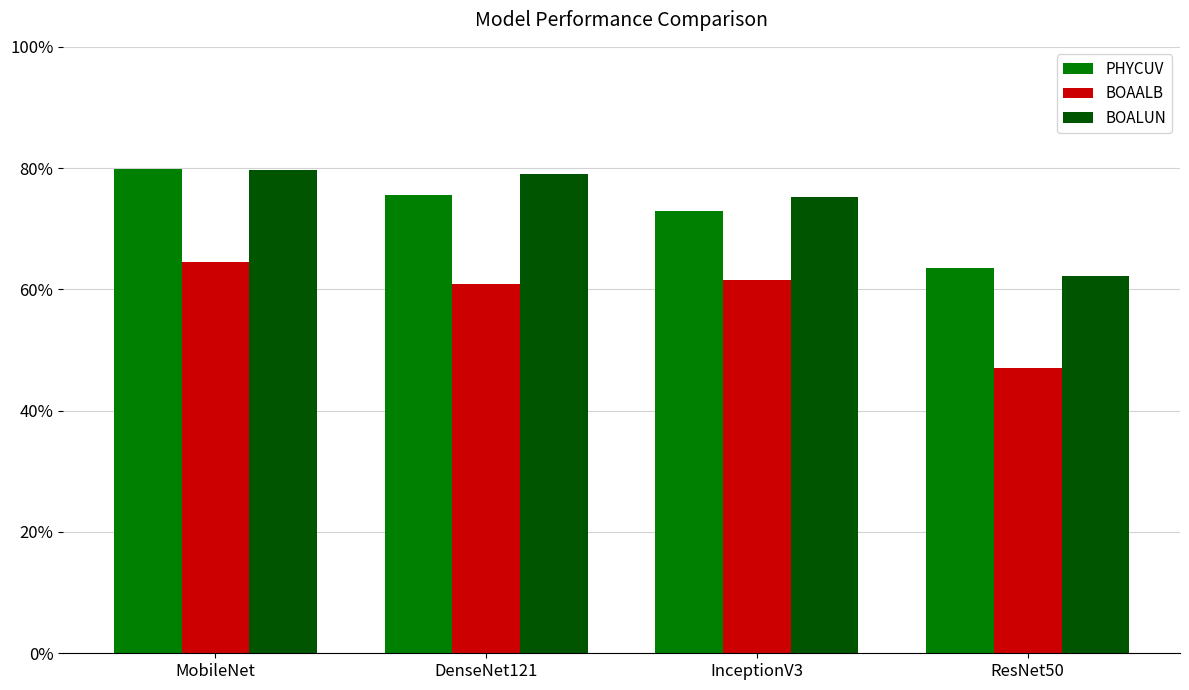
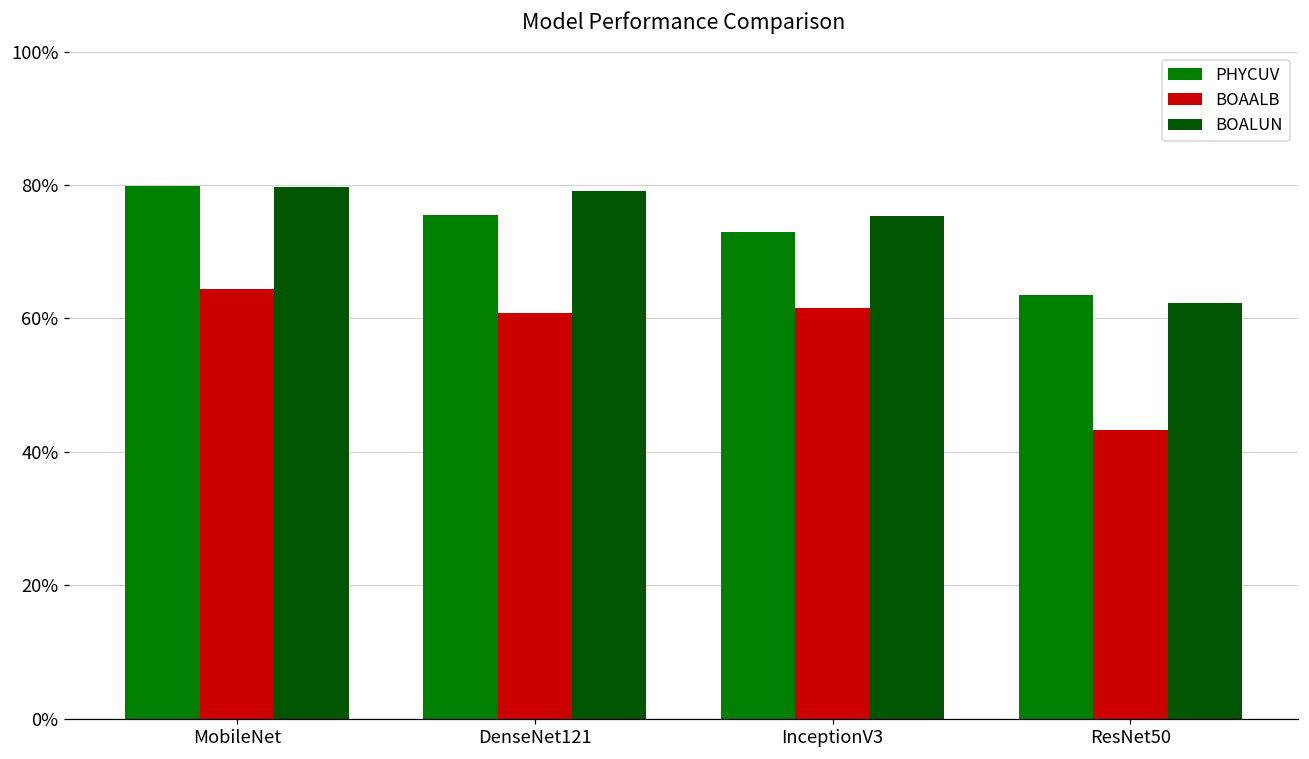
  {
    "BOAALB": {
      "MobileNet": "64%",
      "DenseNet121": "61%",
      "InceptionV3": "62%",
-     "ResNet50": "47%"
+     "ResNet50": "43%"
    }
  }
